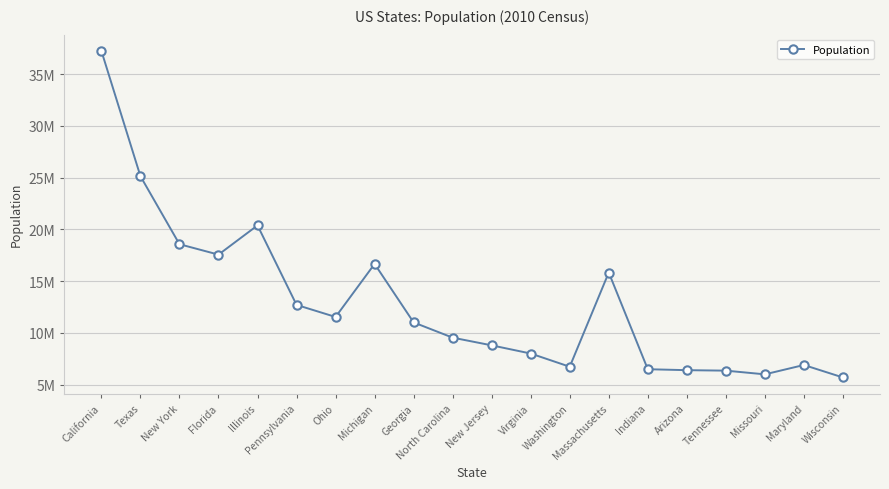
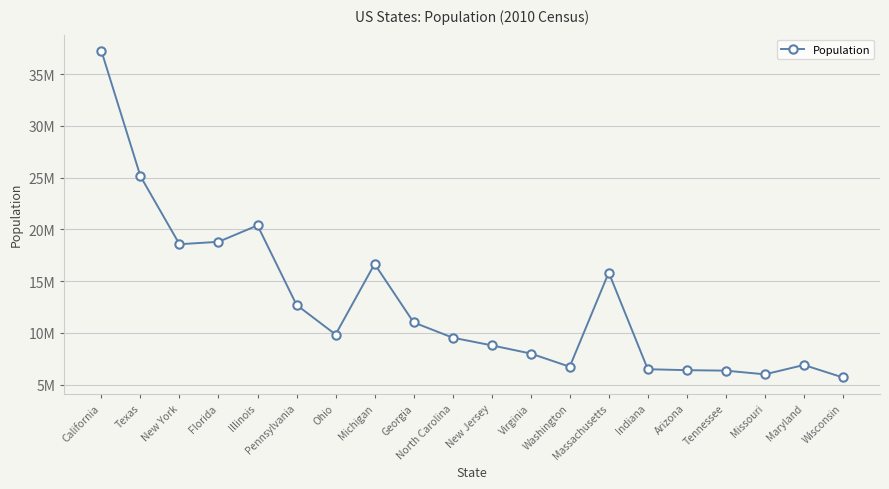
  {
    "California": 37300000,
    "Texas": 25100000,
    "New York": 18600000,
-   "Florida": 17600000,
+   "Florida": 18800000,
    "Illinois": 20400000,
    "Pennsylvania": 12700000,
-   "Ohio": 11500000,
+   "Ohio": 9800000,
    "Michigan": 16700000,
    "Georgia": 11000000,
    "North Carolina": 9500000,
    "New Jersey": 8800000,
    "Virginia": 8000000,
    "Washington": 6700000,
    "Massachusetts": 15800000,
    "Indiana": 6500000,
    "Arizona": 6400000,
    "Tennessee": 6300000,
    "Missouri": 6000000,
    "Maryland": 6900000,
    "Wisconsin": 5700000
  }
